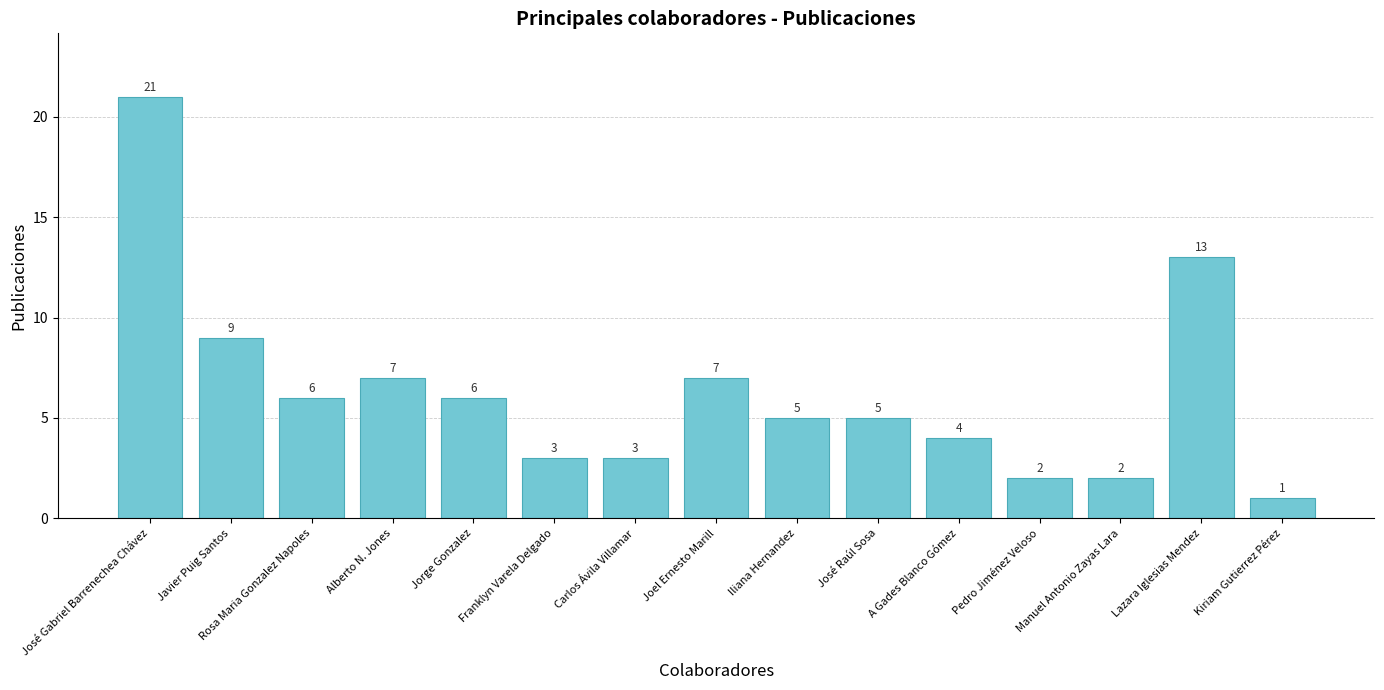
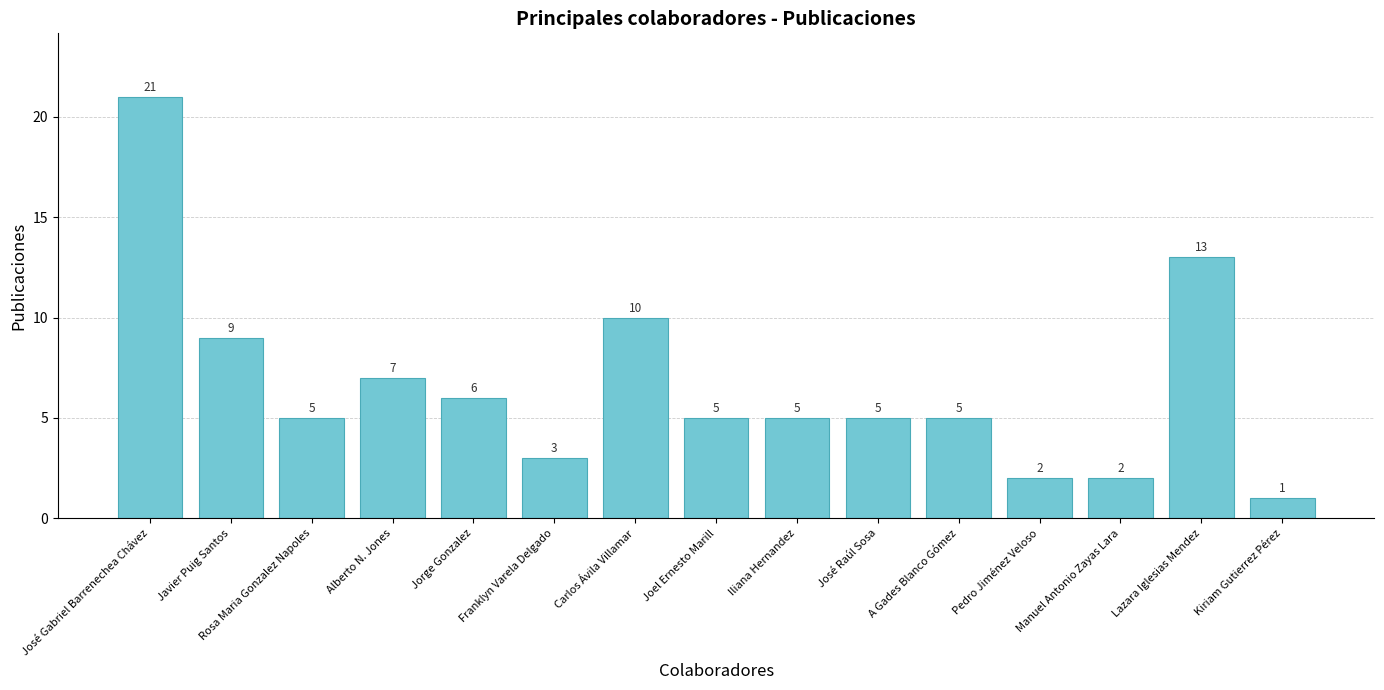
  {
    "José Gabriel Barrenechea Chávez": 21,
    "Javier Puig Santos": 9,
-   "Rosa Maria Gonzalez Napoles": 6,
+   "Rosa Maria Gonzalez Napoles": 5,
    "Alberto N. Jones": 7,
    "Jorge Gonzalez": 6,
    "Franklyn Varela Delgado": 3,
-   "Carlos Ávila Villamar": 3,
-   "Joel Ernesto Marill": 7,
+   "Carlos Ávila Villamar": 10,
+   "Joel Ernesto Marill": 5,
    "Iliana Hernandez": 5,
    "José Raúl Sosa": 5,
-   "A Gades Blanco Gómez": 4,
+   "A Gades Blanco Gómez": 5,
    "Pedro Jiménez Veloso": 2,
    "Manuel Antonio Zayas Lara": 2,
    "Lazara Iglesias Mendez": 13,
    "Kiriam Gutierrez Pérez": 1
  }
